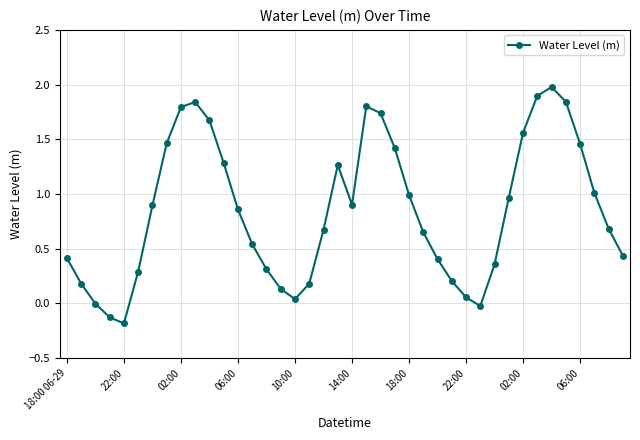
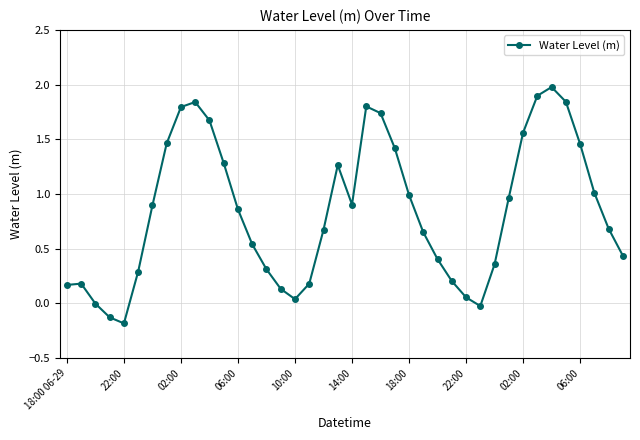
  {
-   "18:00 06-29": 0.41,
+   "18:00 06-29": 0.17,
    "10:00": 0.04,
    "14:00": 0.90,
    "18:00": 0.99
  }
